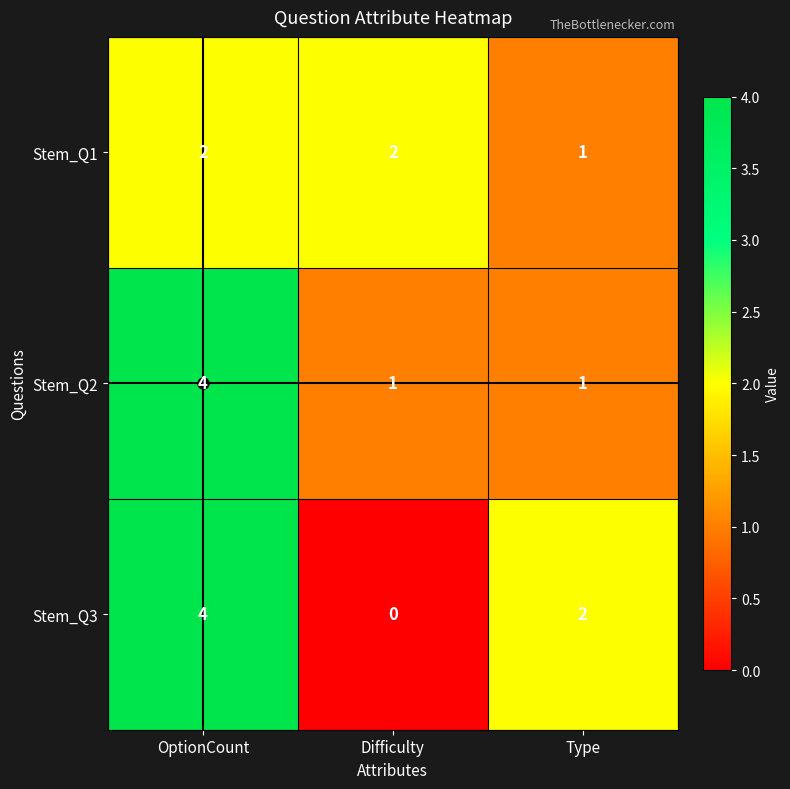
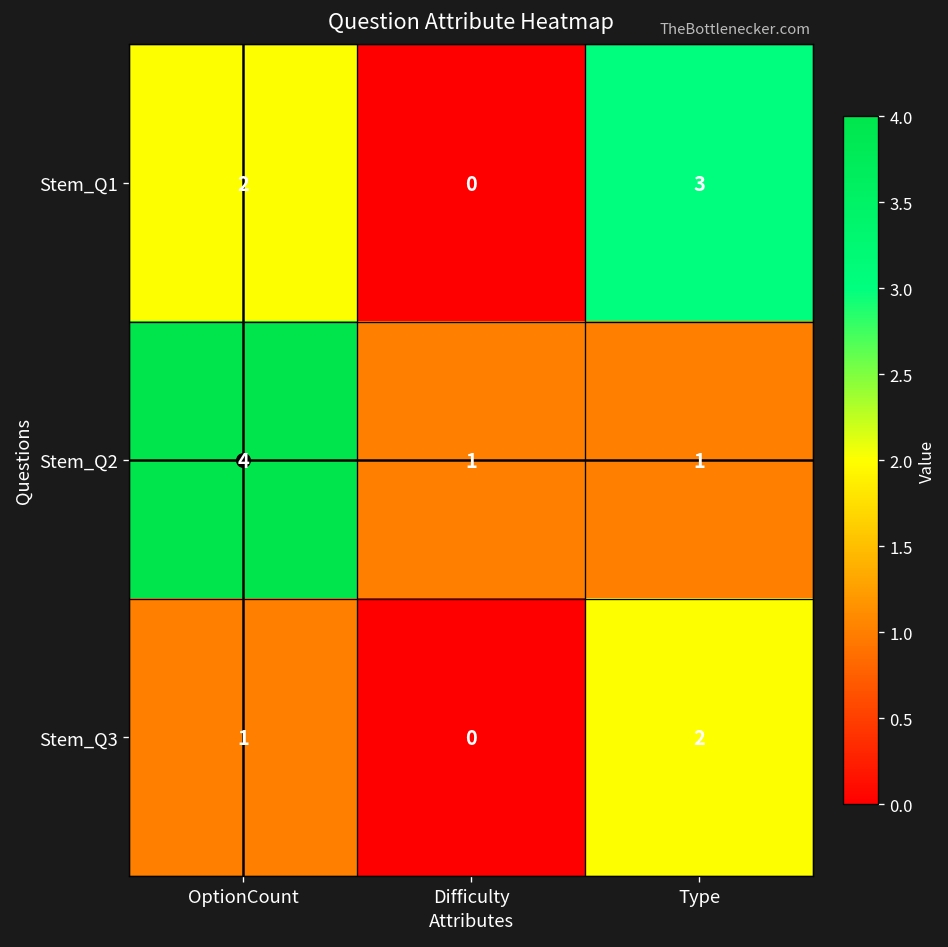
  {
    "Stem_Q1": {
      "OptionCount": 2,
-     "Difficulty": 2,
-     "Type": 1
+     "Difficulty": 0,
+     "Type": 3
    },
    "Stem_Q2": {
      "Difficulty": 1,
      "Type": 1
    },
    "Stem_Q3": {
-     "OptionCount": 4,
+     "OptionCount": 1,
      "Difficulty": 0,
      "Type": 2
    }
  }
